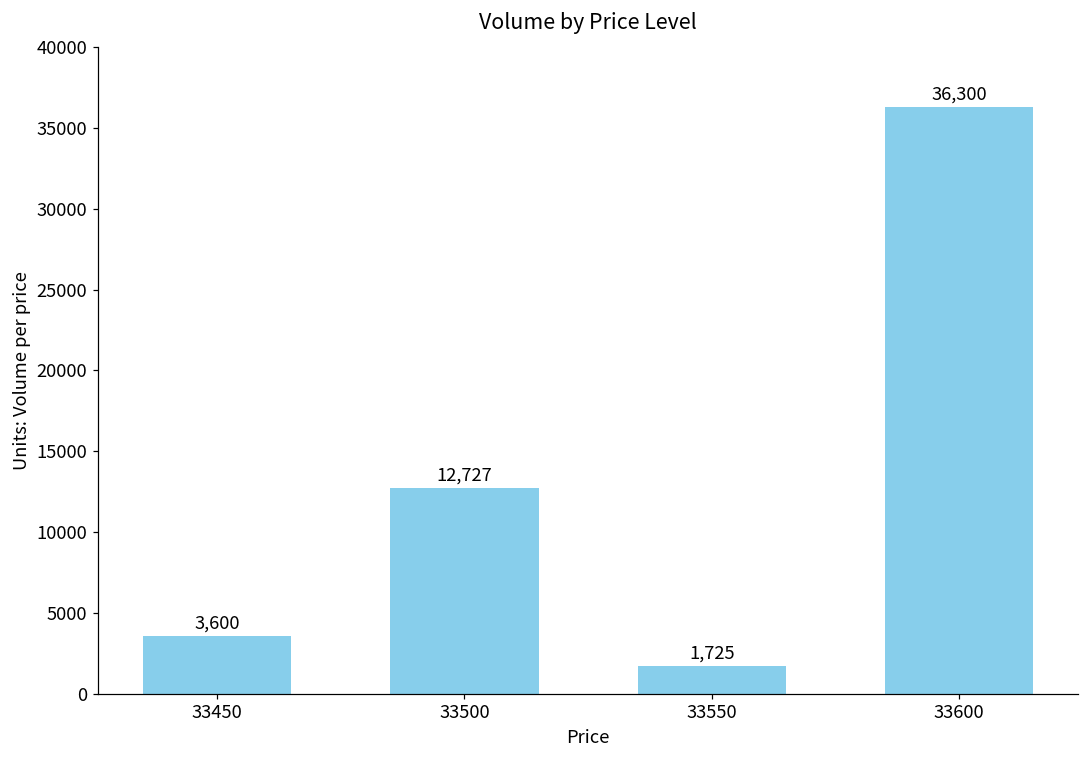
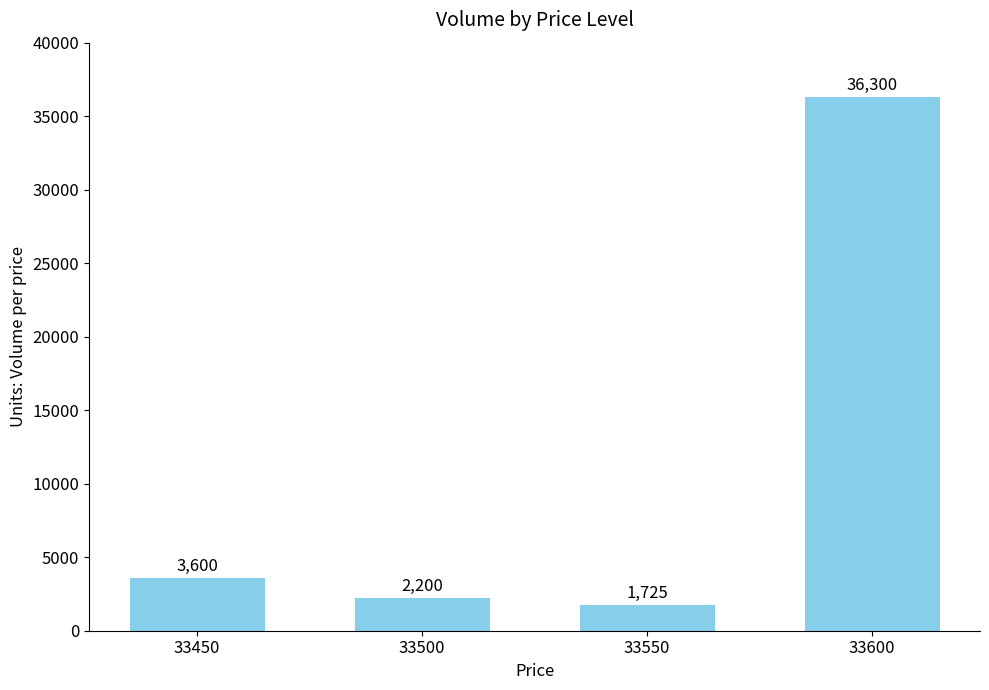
  {
    "33450": "3,600",
-   "33500": "12,727",
+   "33500": "2,200",
    "33550": "1,725",
    "33600": "36,300"
  }
